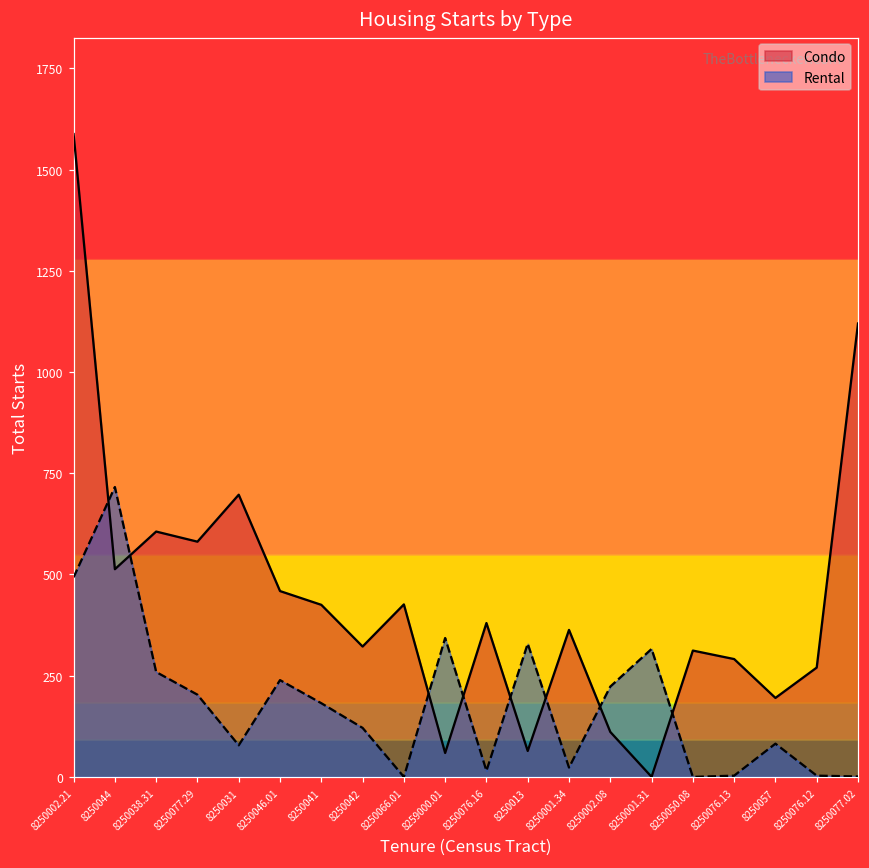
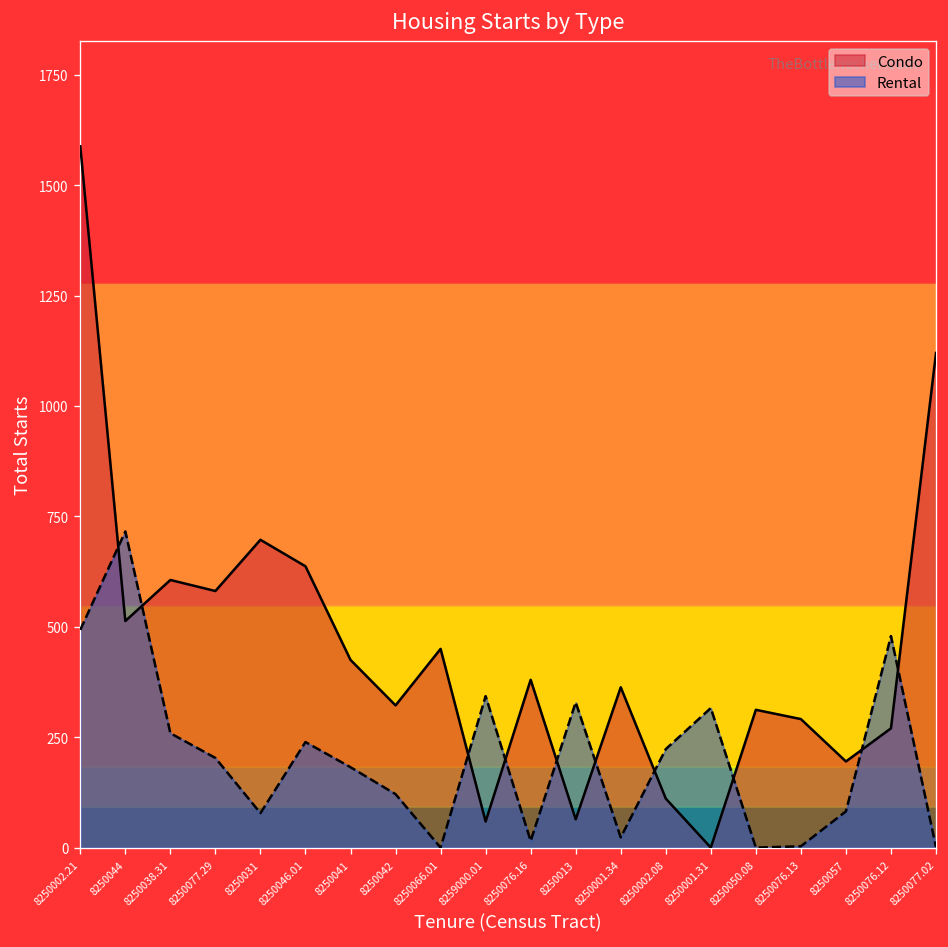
  {
    "Condo": {
      "8250002.21": 1590,
      "8250044": 510,
      "8250038.31": 610,
      "8250077.29": 580,
      "8250031": 700,
-     "8250046.01": 460,
+     "8250046.01": 640,
      "8250041": 430,
      "8250042": 320,
-     "8250066.01": 430,
+     "8250066.01": 450,
      "8259000.01": 60,
      "8250076.16": 380,
      "8250013": 60,
      "8250001.34": 360,
      "8250002.08": 110,
      "8250001.31": 0,
      "8250050.08": 310,
      "8250076.13": 290,
      "8250057": 200,
      "8250076.12": 270,
      "8250077.02": 1120
    },
    "Rental": {
      "8250002.21": 490,
      "8250044": 720,
      "8250038.31": 260,
      "8250077.29": 200,
      "8250031": 80,
      "8250046.01": 240,
      "8250041": 180,
      "8250042": 120,
      "8250066.01": 0,
      "8259000.01": 340,
      "8250076.16": 20,
      "8250013": 330,
      "8250001.34": 20,
      "8250002.08": 220,
      "8250001.31": 320,
      "8250050.08": 0,
      "8250076.13": 0,
      "8250057": 80,
-     "8250076.12": 0,
+     "8250076.12": 480,
      "8250077.02": 0
    }
  }
